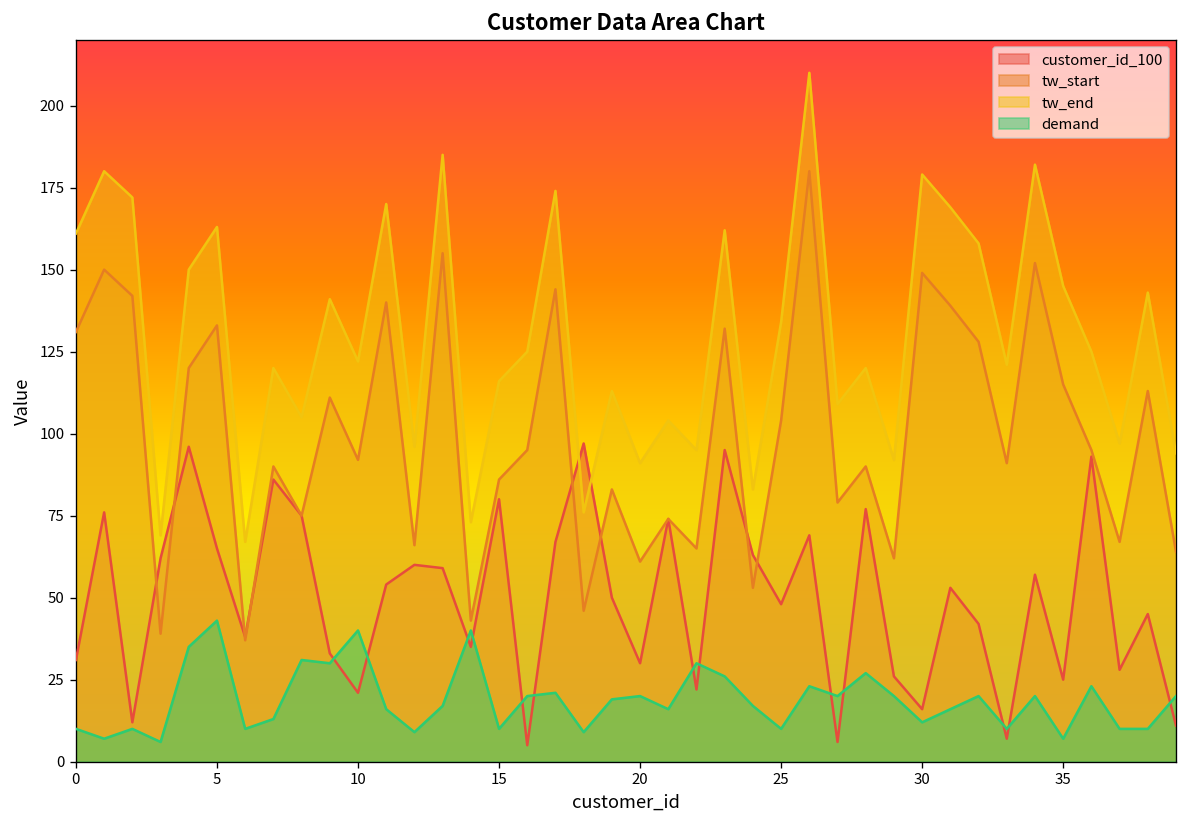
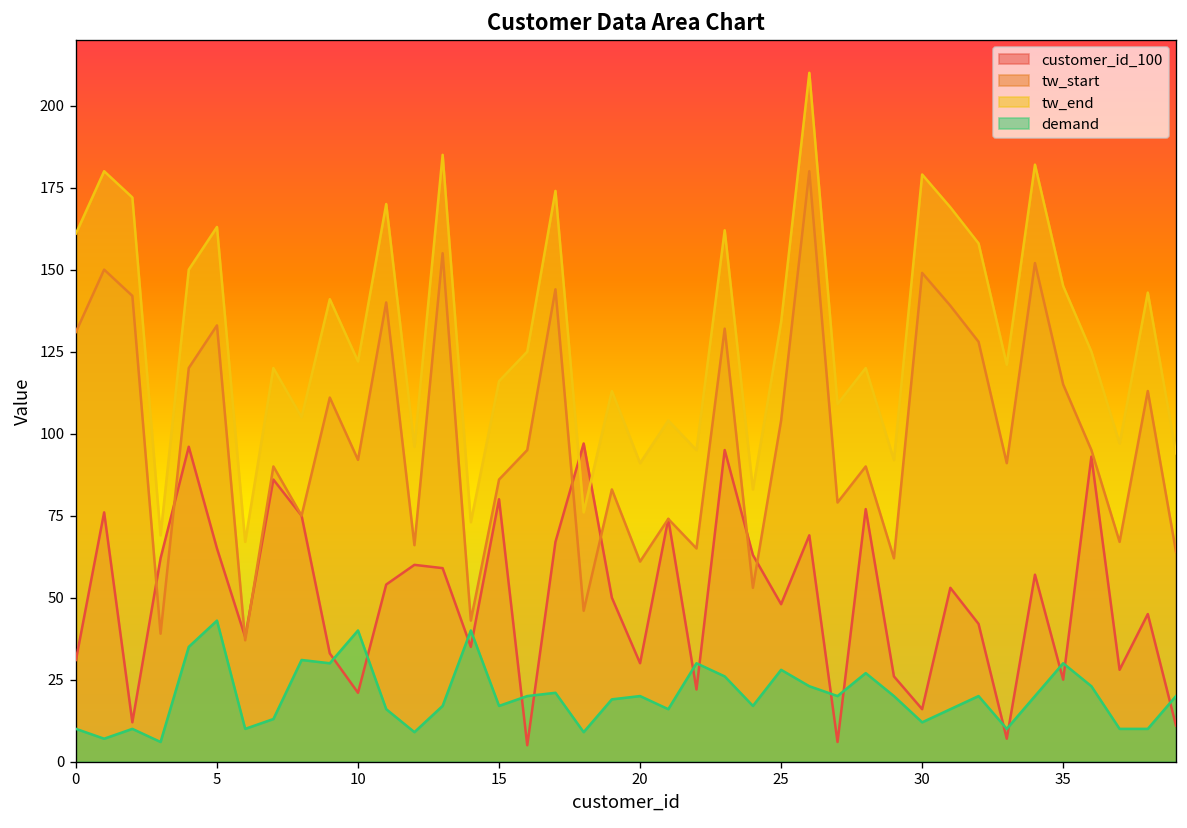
  {
    "demand": {
      "0": 10,
      "5": 43,
      "10": 40,
-     "15": 10,
+     "15": 17,
      "20": 20,
-     "25": 10,
+     "25": 28,
      "30": 12,
-     "35": 7
+     "35": 30
    }
  }
